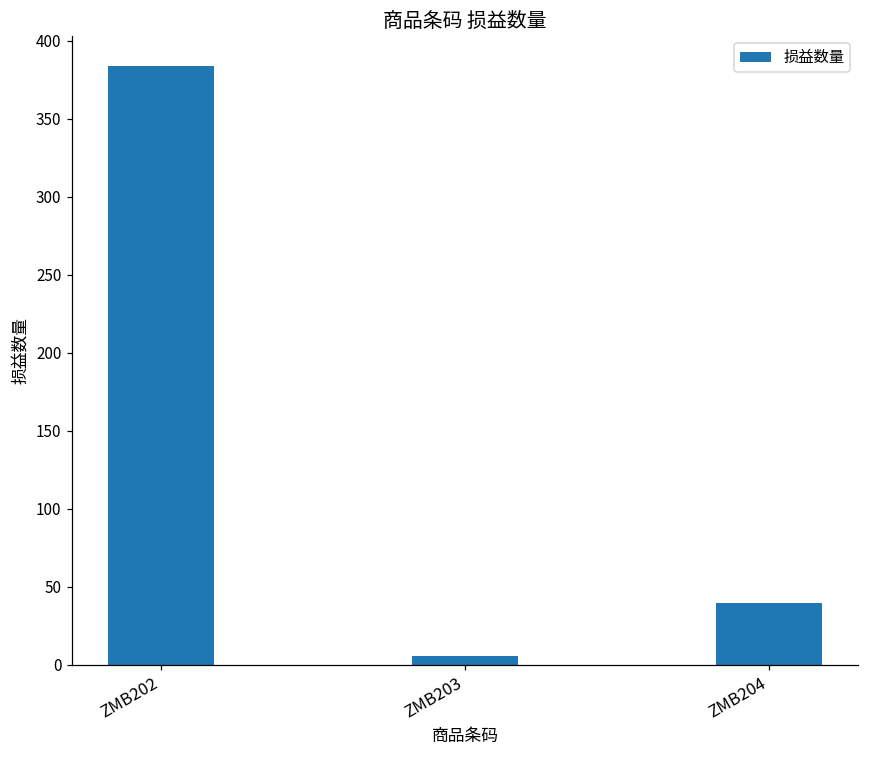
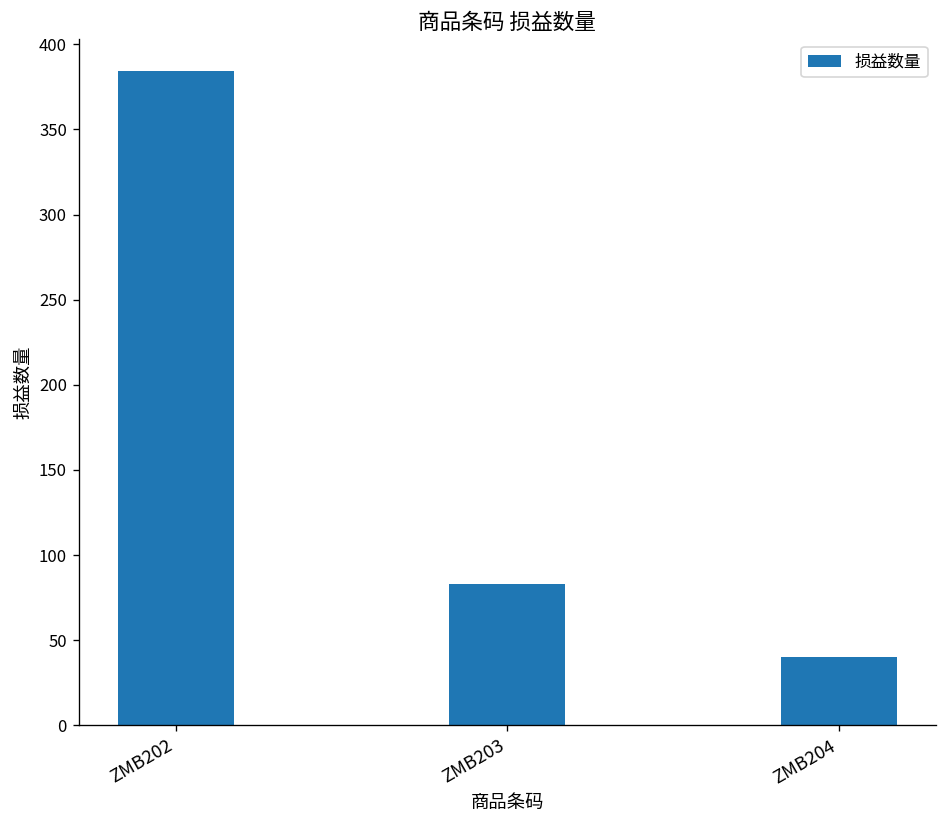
  {
    "ZMB202": 384,
-   "ZMB203": 6,
+   "ZMB203": 83,
    "ZMB204": 40
  }
